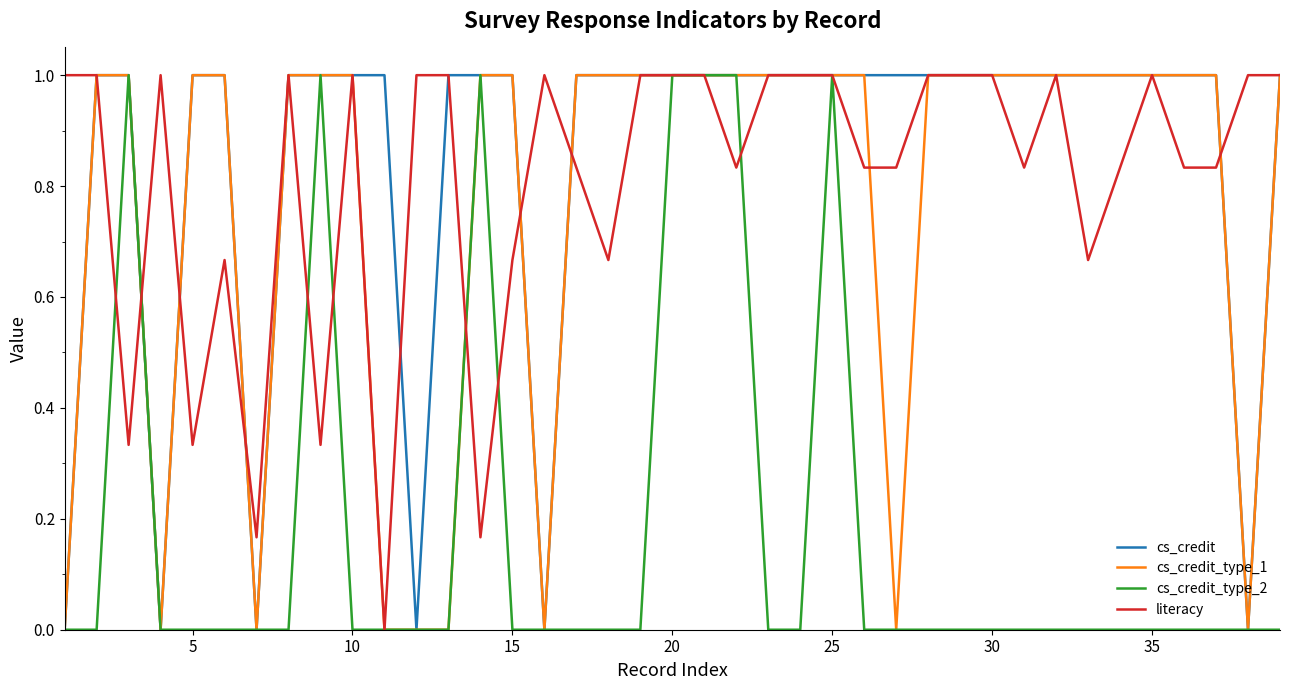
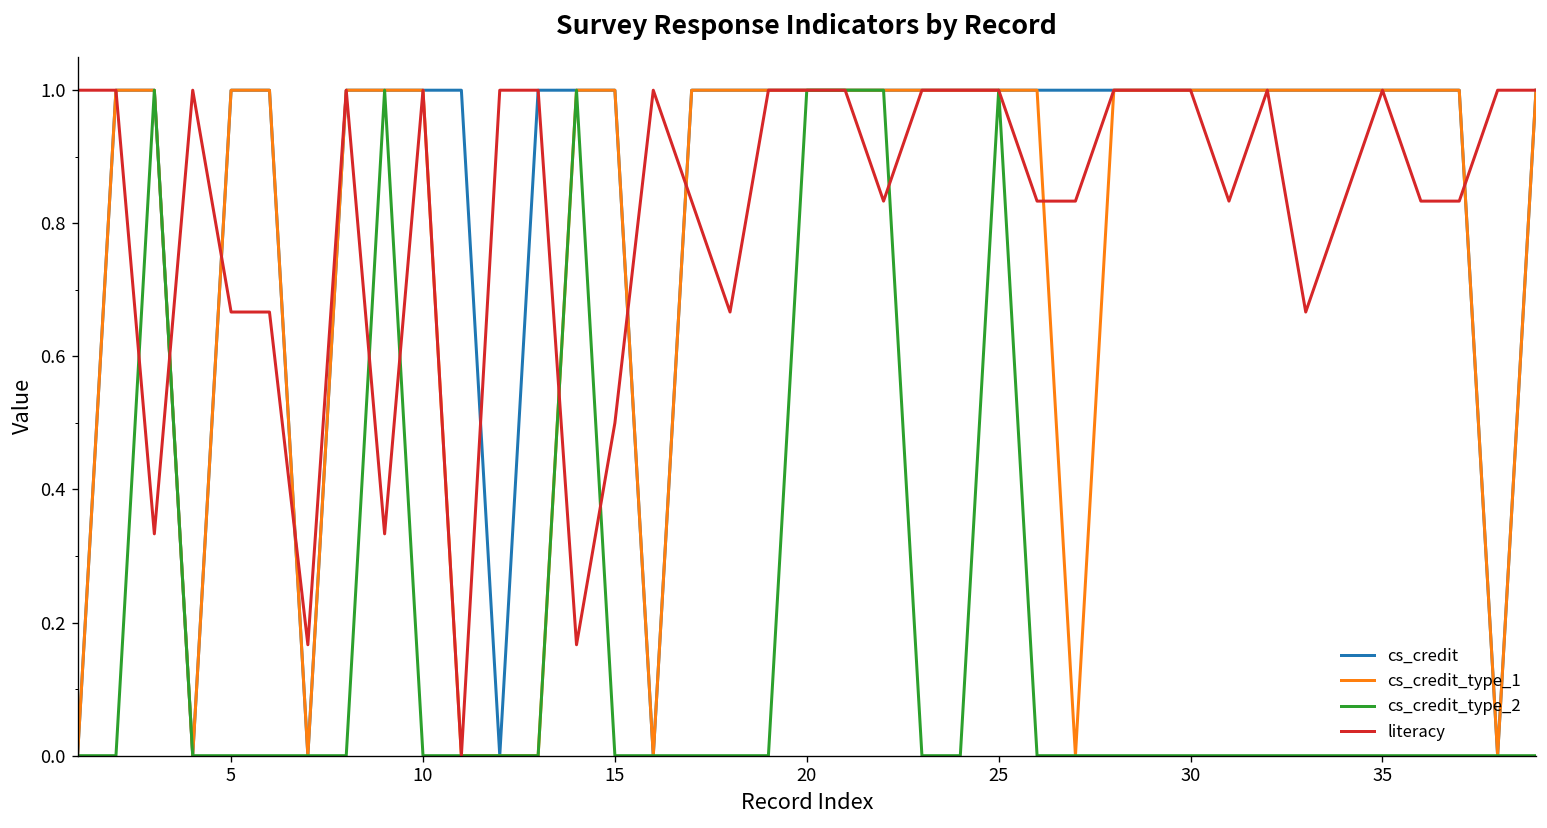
  {
    "cs_credit_type_2": {
      "5": 0.00,
      "10": 0.00,
      "15": 0.00,
      "30": 0.00,
      "35": 0.00
    },
    "literacy": {
-     "5": 0.33,
-     "15": 0.67
+     "5": 0.67,
+     "15": 0.50
    }
  }
